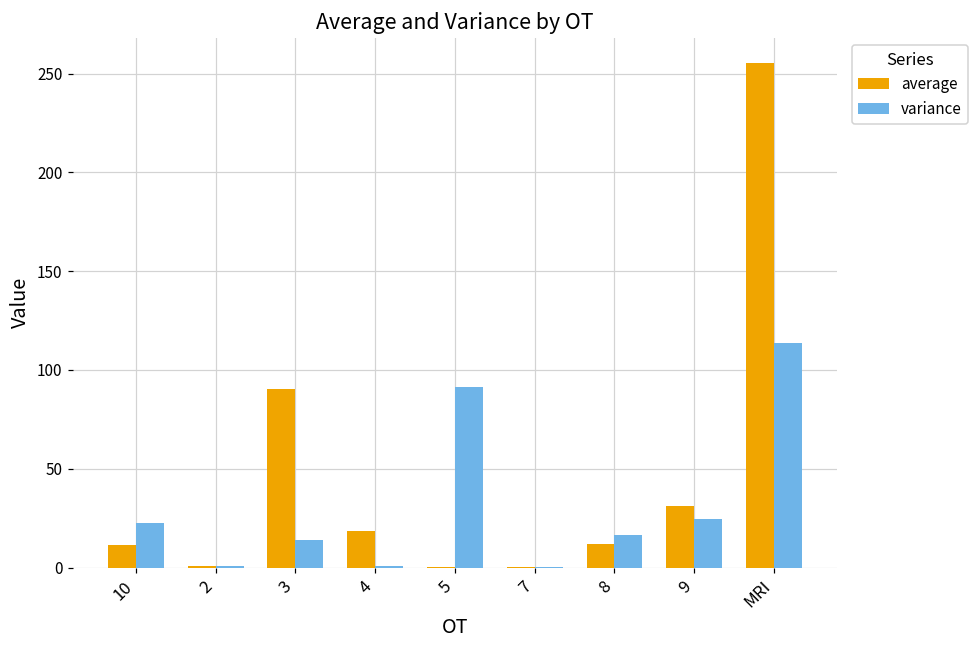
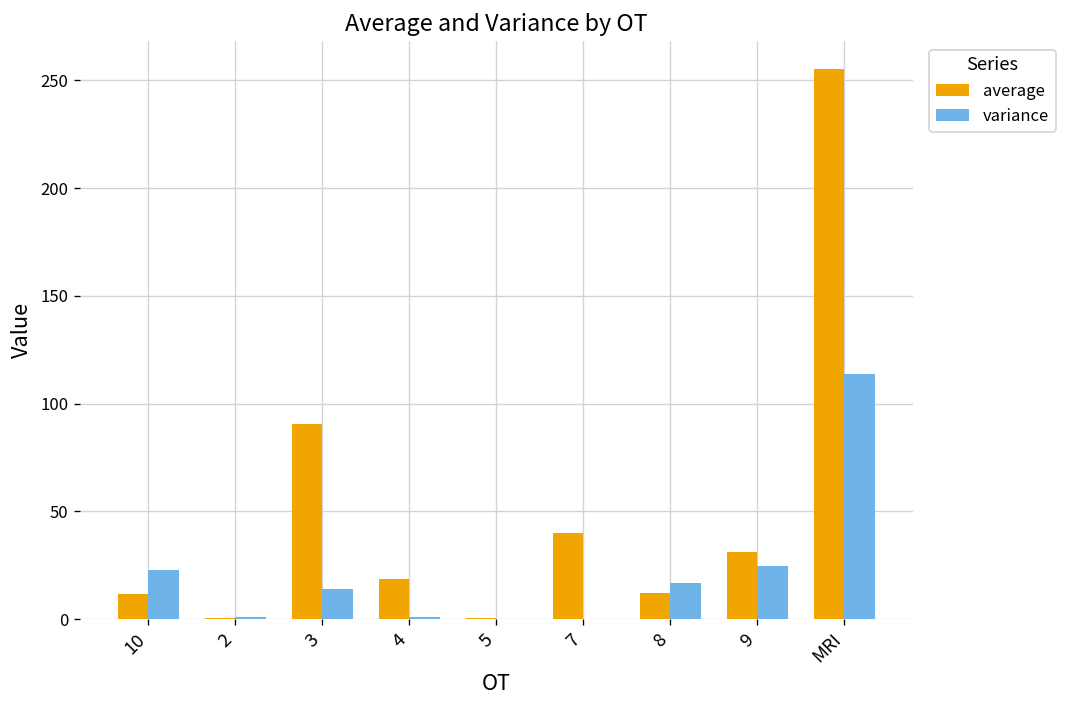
  {
    "average": {
      "10": 12,
      "3": 90,
      "4": 19,
-     "7": 0,
+     "7": 40,
      "8": 12,
      "9": 31,
      "MRI": 255
    },
    "variance": {
      "10": 23,
      "3": 14,
-     "5": 92,
+     "5": 0,
      "8": 17,
      "9": 25,
      "MRI": 114
    }
  }
